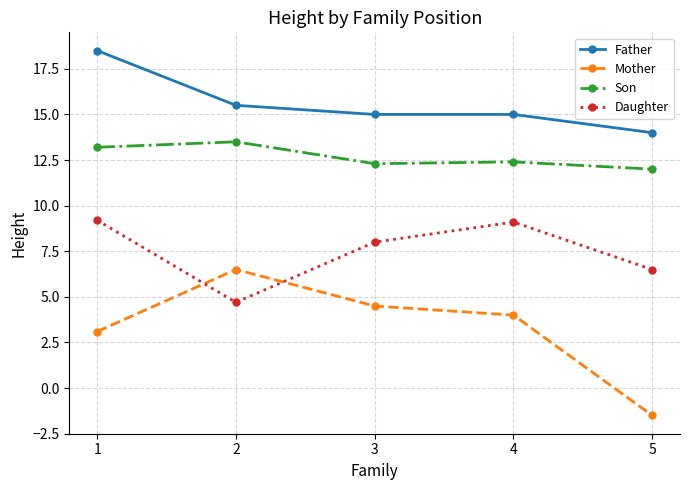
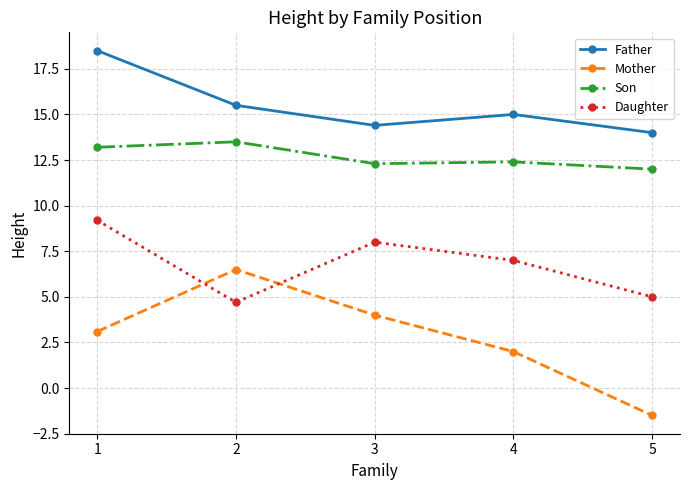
  {
    "Father": {
      "1": 18.5,
      "2": 15.5,
-     "3": 15.0,
+     "3": 14.4,
      "4": 15.0,
      "5": 14.0
    },
    "Mother": {
      "1": 3.1,
      "2": 6.5,
-     "3": 4.5,
-     "4": 4,
+     "3": 4.0,
+     "4": 2,
      "5": -1.5
    },
    "Son": {
      "1": 13.2,
      "2": 13.5,
      "3": 12.3,
      "4": 12.4,
      "5": 12.0
    },
    "Daughter": {
      "1": 9.2,
      "2": 4.7,
      "3": 8.0,
-     "4": 9.1,
-     "5": 6.5
+     "4": 7.0,
+     "5": 5.0
    }
  }
